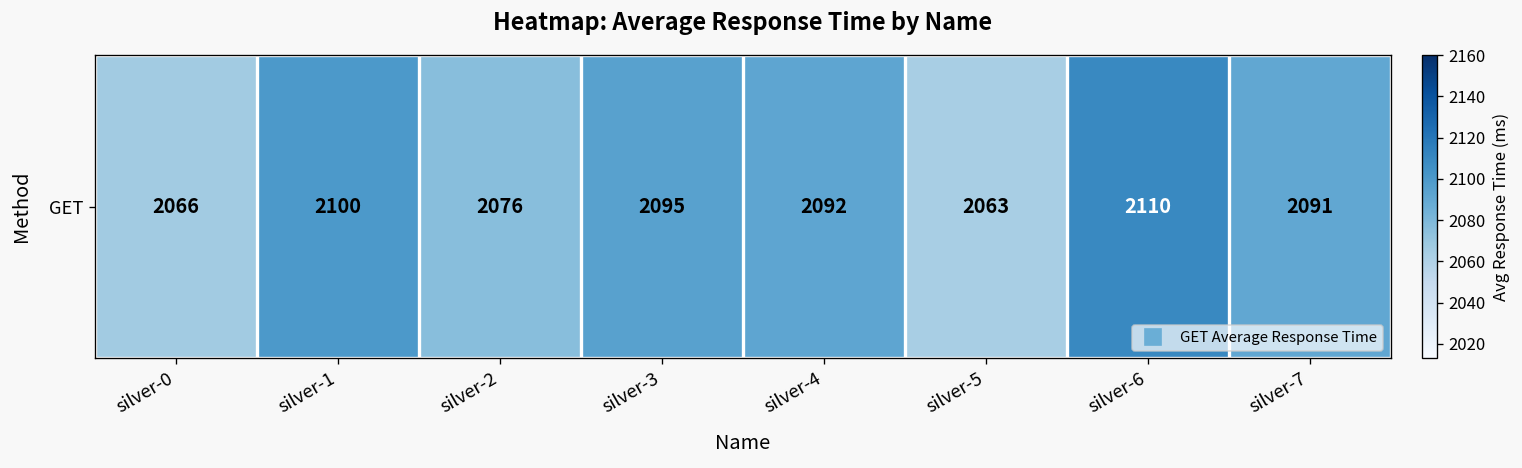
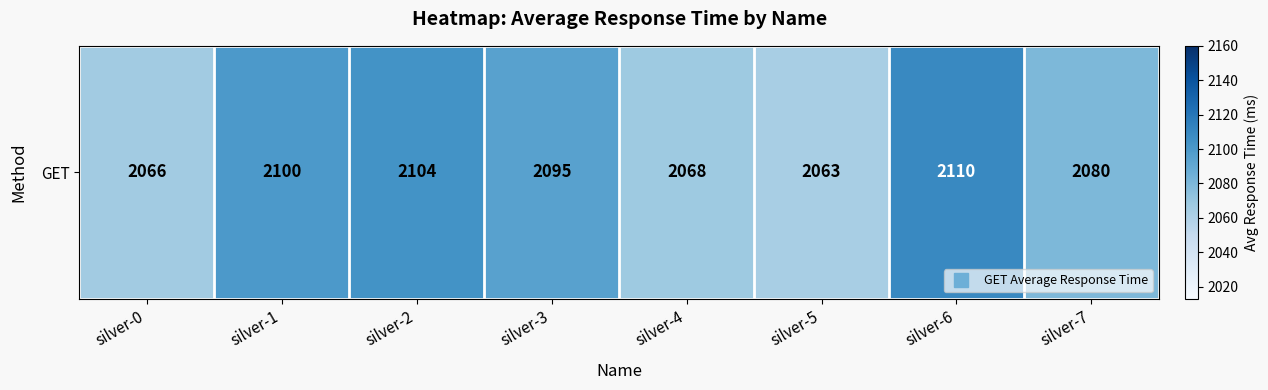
  {
    "GET": {
      "silver-0": 2066,
      "silver-1": 2100,
-     "silver-2": 2076,
+     "silver-2": 2104,
      "silver-3": 2095,
-     "silver-4": 2092,
+     "silver-4": 2068,
      "silver-5": 2063,
      "silver-6": 2110,
-     "silver-7": 2091
+     "silver-7": 2080
    }
  }
